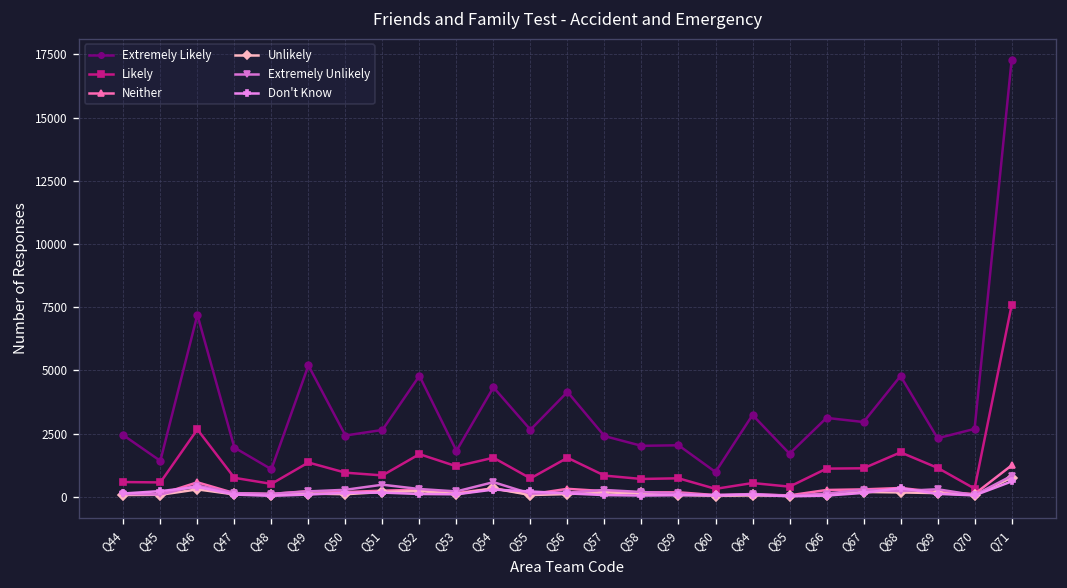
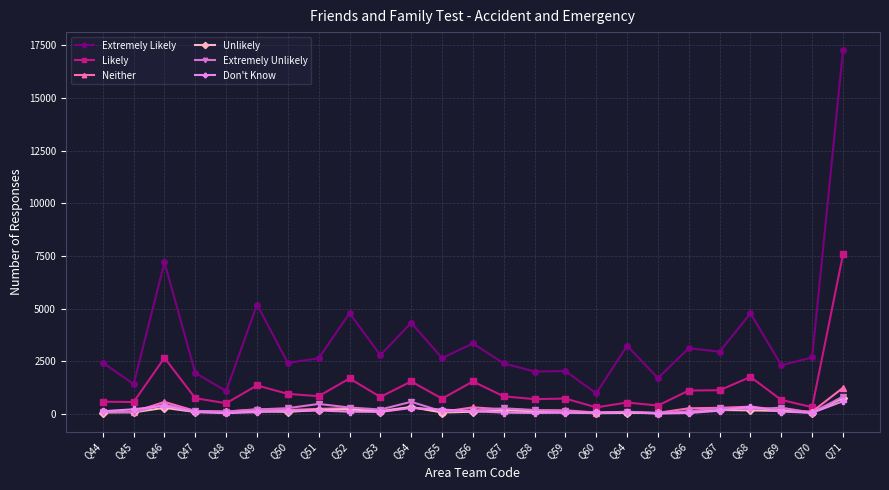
  {
    "Extremely Likely": {
      "Q44": 2400,
      "Q45": 1400,
      "Q46": 7200,
      "Q47": 1900,
      "Q48": 1100,
      "Q49": 5200,
      "Q50": 2400,
      "Q51": 2600,
      "Q52": 4800,
-     "Q53": 1800,
+     "Q53": 2800,
      "Q54": 4300,
      "Q55": 2700,
-     "Q56": 4100,
+     "Q56": 3300,
      "Q57": 2400,
      "Q58": 2000,
      "Q59": 2000,
      "Q60": 1000,
      "Q64": 3200,
      "Q65": 1700,
      "Q66": 3100,
      "Q67": 3000,
      "Q68": 4800,
      "Q69": 2300,
      "Q70": 2700,
      "Q71": 17300
    },
    "Likely": {
      "Q44": 600,
      "Q45": 600,
      "Q46": 2700,
      "Q47": 700,
      "Q48": 500,
      "Q49": 1400,
      "Q50": 1000,
      "Q51": 800,
      "Q52": 1700,
-     "Q53": 1200,
+     "Q53": 800,
      "Q54": 1500,
      "Q55": 700,
      "Q56": 1500,
      "Q57": 800,
      "Q58": 700,
      "Q59": 700,
      "Q60": 300,
      "Q64": 500,
      "Q65": 400,
      "Q66": 1100,
      "Q67": 1100,
      "Q68": 1800,
-     "Q69": 1100,
+     "Q69": 700,
      "Q70": 300,
      "Q71": 7600
    }
  }
